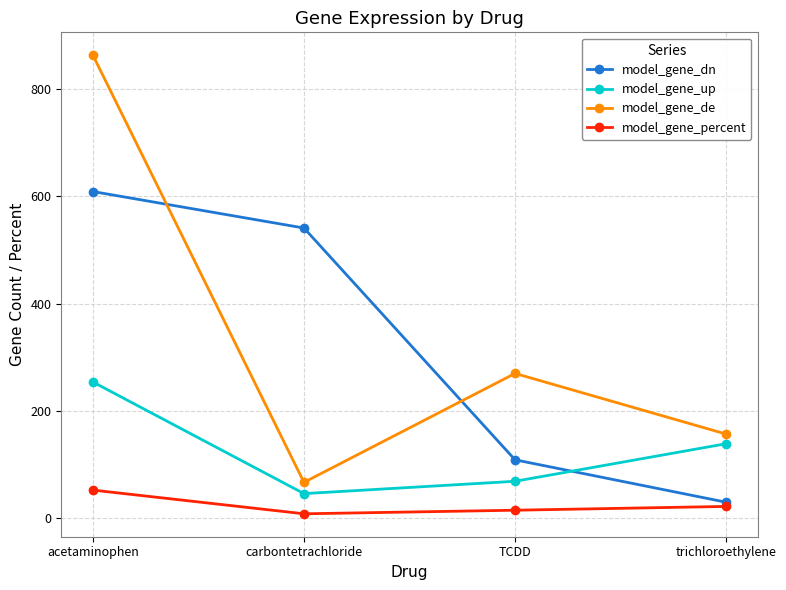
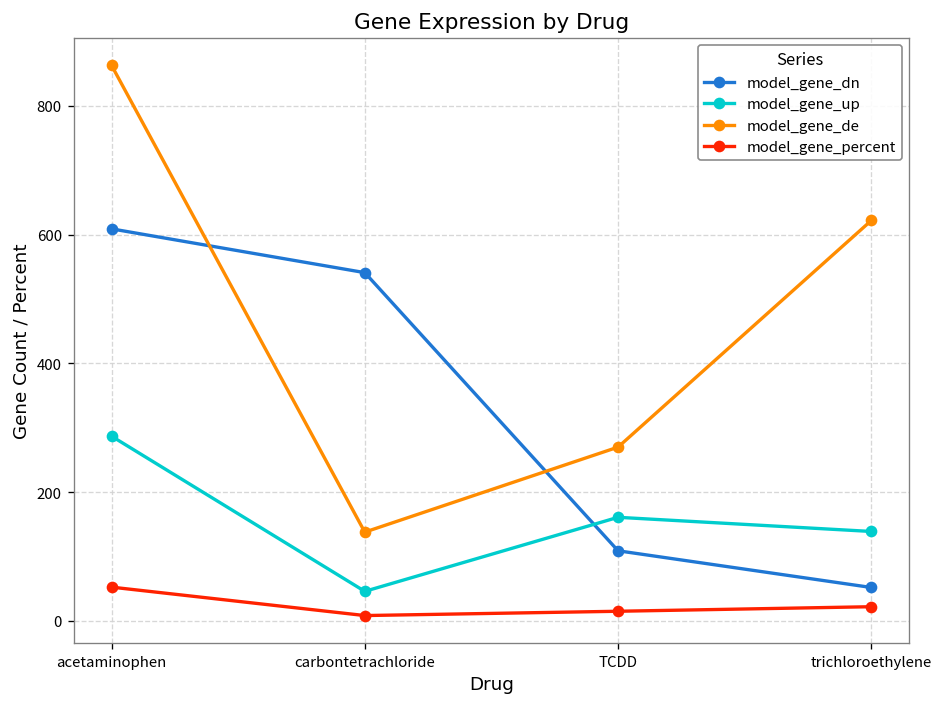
  {
    "model_gene_dn": {
      "acetaminophen": 610,
      "carbontetrachloride": 540,
      "TCDD": 110,
-     "trichloroethylene": 30
+     "trichloroethylene": 50
    },
    "model_gene_up": {
-     "acetaminophen": 250,
+     "acetaminophen": 290,
      "carbontetrachloride": 50,
-     "TCDD": 70,
+     "TCDD": 160,
      "trichloroethylene": 140
    },
    "model_gene_de": {
      "acetaminophen": 860,
-     "carbontetrachloride": 70,
+     "carbontetrachloride": 140,
      "TCDD": 270,
-     "trichloroethylene": 160
+     "trichloroethylene": 620
    },
    "model_gene_percent": {
      "acetaminophen": 50,
      "carbontetrachloride": 10,
      "TCDD": 20,
      "trichloroethylene": 20
    }
  }
